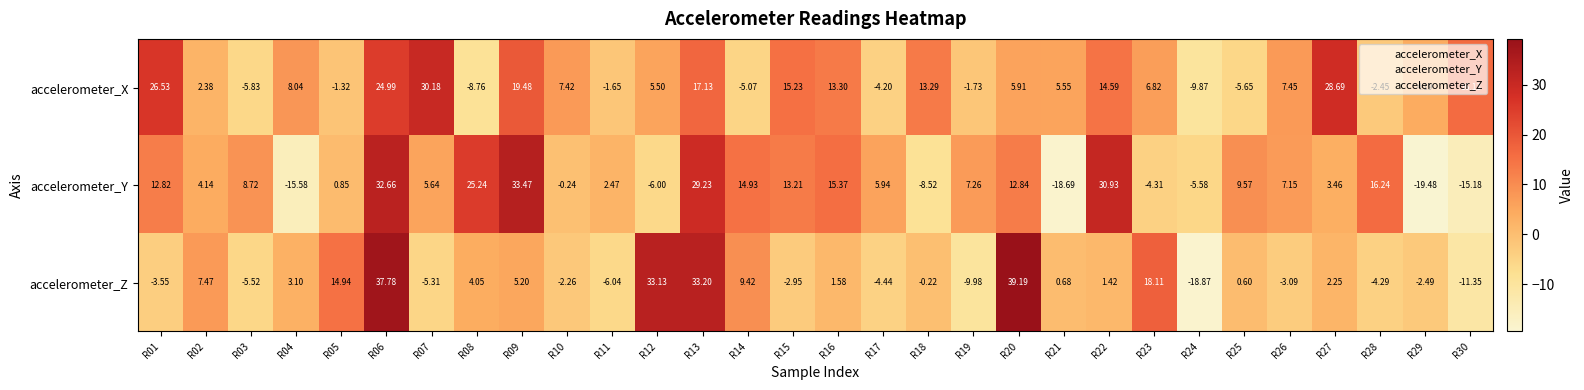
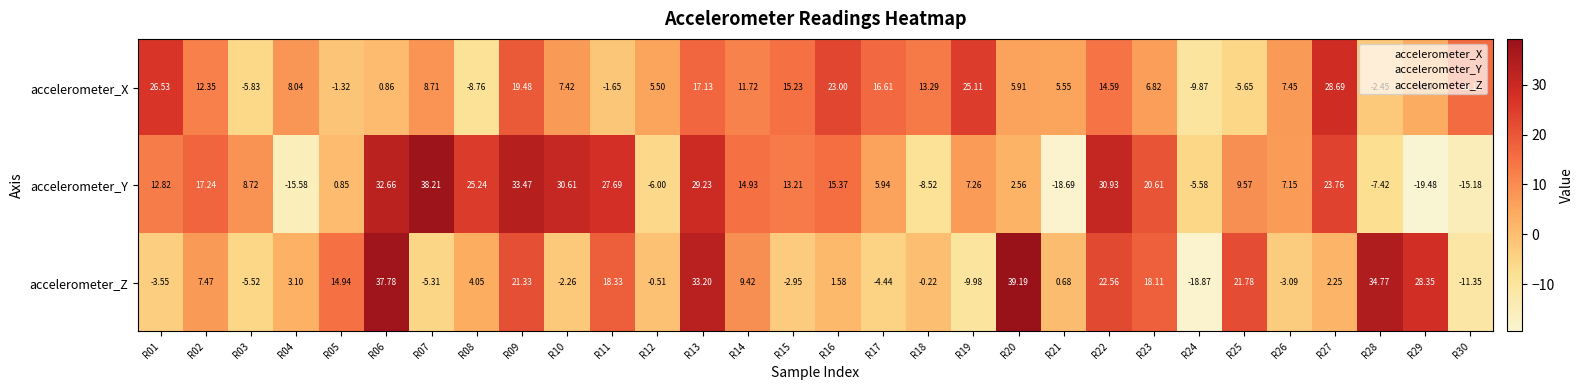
  {
    "accelerometer_X": {
      "R01": 26.53,
-     "R02": 2.38,
+     "R02": 12.35,
      "R03": -5.83,
      "R04": 8.04,
      "R05": -1.32,
-     "R06": 24.99,
-     "R07": 30.18,
+     "R06": 0.86,
+     "R07": 8.71,
      "R08": -8.76,
      "R09": 19.48,
      "R10": 7.42,
      "R11": -1.65,
      "R12": 5.50,
      "R13": 17.13,
-     "R14": -5.07,
+     "R14": 11.72,
      "R15": 15.23,
-     "R16": 13.30,
-     "R17": -4.20,
+     "R16": 23.00,
+     "R17": 16.61,
      "R18": 13.29,
-     "R19": -1.73,
+     "R19": 25.11,
      "R20": 5.91,
      "R21": 5.55,
      "R22": 14.59,
      "R23": 6.82,
      "R24": -9.87,
      "R25": -5.65,
      "R26": 7.45,
      "R27": 28.69
    },
    "accelerometer_Y": {
      "R01": 12.82,
-     "R02": 4.14,
+     "R02": 17.24,
      "R03": 8.72,
      "R04": -15.58,
      "R05": 0.85,
      "R06": 32.66,
-     "R07": 5.64,
+     "R07": 38.21,
      "R08": 25.24,
      "R09": 33.47,
-     "R10": -0.24,
-     "R11": 2.47,
+     "R10": 30.61,
+     "R11": 27.69,
      "R12": -6.00,
      "R13": 29.23,
      "R14": 14.93,
      "R15": 13.21,
      "R16": 15.37,
      "R17": 5.94,
      "R18": -8.52,
      "R19": 7.26,
-     "R20": 12.84,
+     "R20": 2.56,
      "R21": -18.69,
      "R22": 30.93,
-     "R23": -4.31,
+     "R23": 20.61,
      "R24": -5.58,
      "R25": 9.57,
      "R26": 7.15,
-     "R27": 3.46,
-     "R28": 16.24,
+     "R27": 23.76,
+     "R28": -7.42,
      "R29": -19.48,
      "R30": -15.18
    },
    "accelerometer_Z": {
      "R01": -3.55,
      "R02": 7.47,
      "R03": -5.52,
      "R04": 3.10,
      "R05": 14.94,
      "R06": 37.78,
      "R07": -5.31,
      "R08": 4.05,
-     "R09": 5.20,
+     "R09": 21.33,
      "R10": -2.26,
-     "R11": -6.04,
-     "R12": 33.13,
+     "R11": 18.33,
+     "R12": -0.51,
      "R13": 33.20,
      "R14": 9.42,
      "R15": -2.95,
      "R16": 1.58,
      "R17": -4.44,
      "R18": -0.22,
      "R19": -9.98,
      "R20": 39.19,
      "R21": 0.68,
-     "R22": 1.42,
+     "R22": 22.56,
      "R23": 18.11,
      "R24": -18.87,
-     "R25": 0.60,
+     "R25": 21.78,
      "R26": -3.09,
      "R27": 2.25,
-     "R28": -4.29,
-     "R29": -2.49,
+     "R28": 34.77,
+     "R29": 28.35,
      "R30": -11.35
    }
  }
